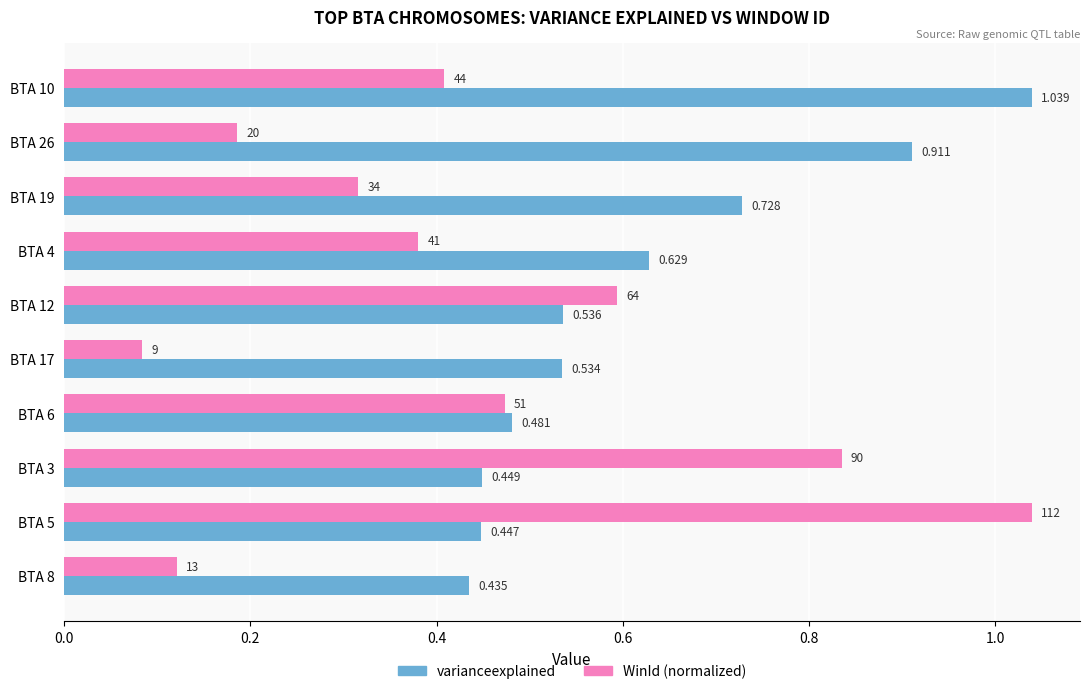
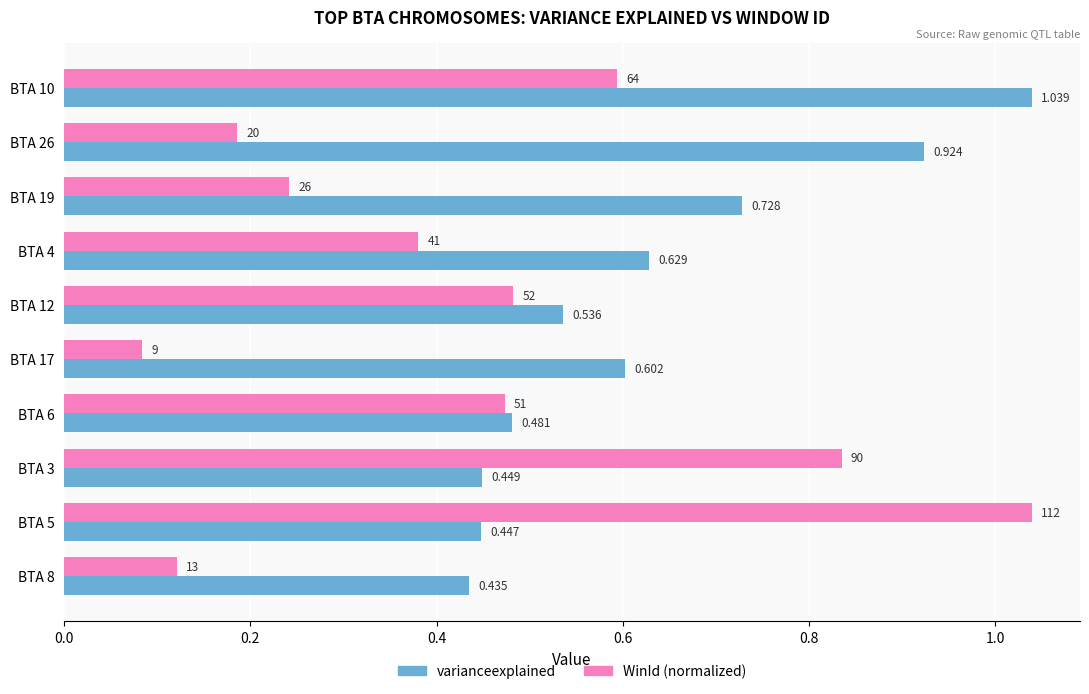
  {
    "varianceexplained": {
      "BTA 10": 1.039,
-     "BTA 26": 0.911,
+     "BTA 26": 0.924,
      "BTA 19": 0.728,
      "BTA 4": 0.629,
      "BTA 12": 0.536,
-     "BTA 17": 0.534,
+     "BTA 17": 0.602,
      "BTA 6": 0.481,
      "BTA 3": 0.449,
      "BTA 5": 0.447,
      "BTA 8": 0.435
    },
    "WinId (normalized)": {
-     "BTA 10": 44,
-     "BTA 19": 34,
-     "BTA 12": 64
+     "BTA 10": 64,
+     "BTA 19": 26,
+     "BTA 12": 52
    }
  }
